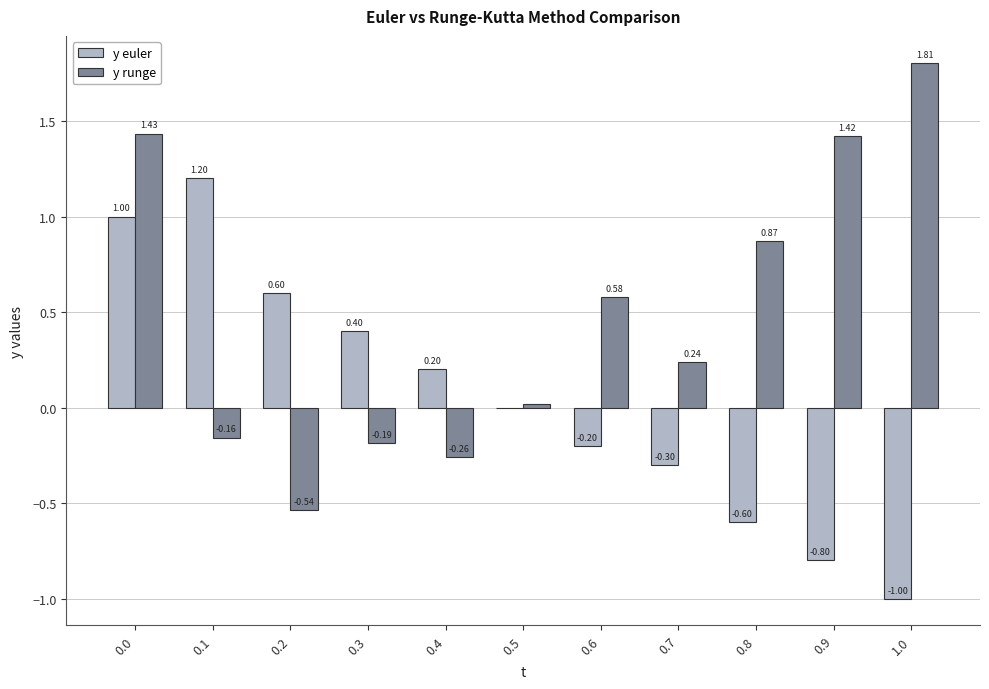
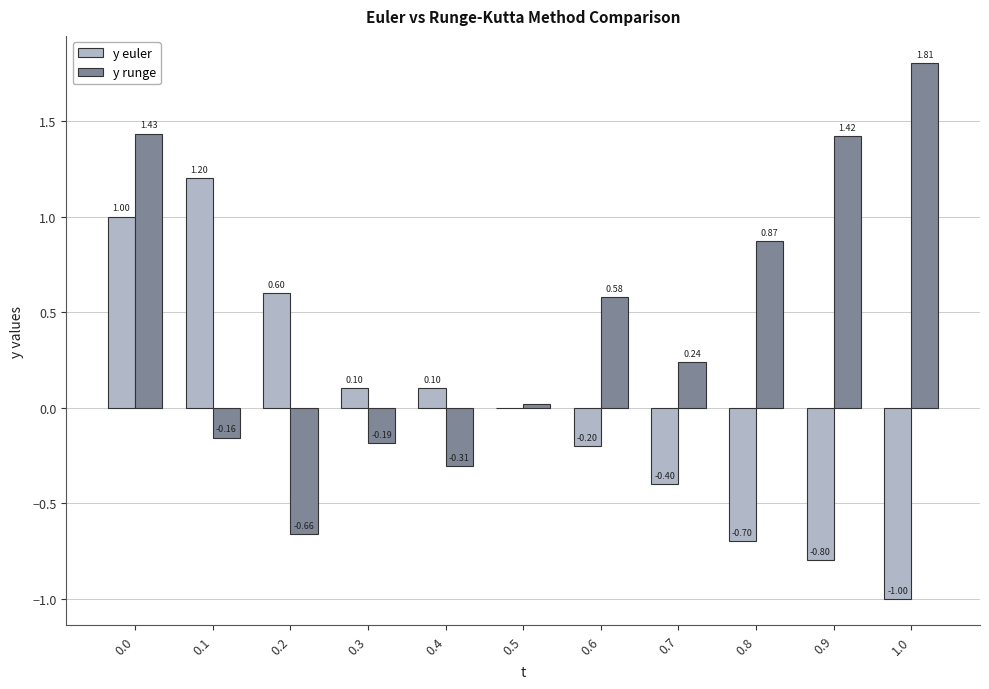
  {
    "y euler": {
      "0.0": 1.00,
      "0.1": 1.20,
      "0.2": 0.60,
-     "0.3": 0.40,
-     "0.4": 0.20,
+     "0.3": 0.10,
+     "0.4": 0.10,
      "0.6": -0.20,
-     "0.7": -0.30,
-     "0.8": -0.60,
+     "0.7": -0.40,
+     "0.8": -0.70,
      "0.9": -0.80,
      "1.0": -1.00
    },
    "y runge": {
      "0.0": 1.43,
      "0.1": -0.16,
-     "0.2": -0.54,
+     "0.2": -0.66,
      "0.3": -0.19,
-     "0.4": -0.26,
+     "0.4": -0.31,
      "0.6": 0.58,
      "0.7": 0.24,
      "0.8": 0.87,
      "0.9": 1.42,
      "1.0": 1.81
    }
  }
